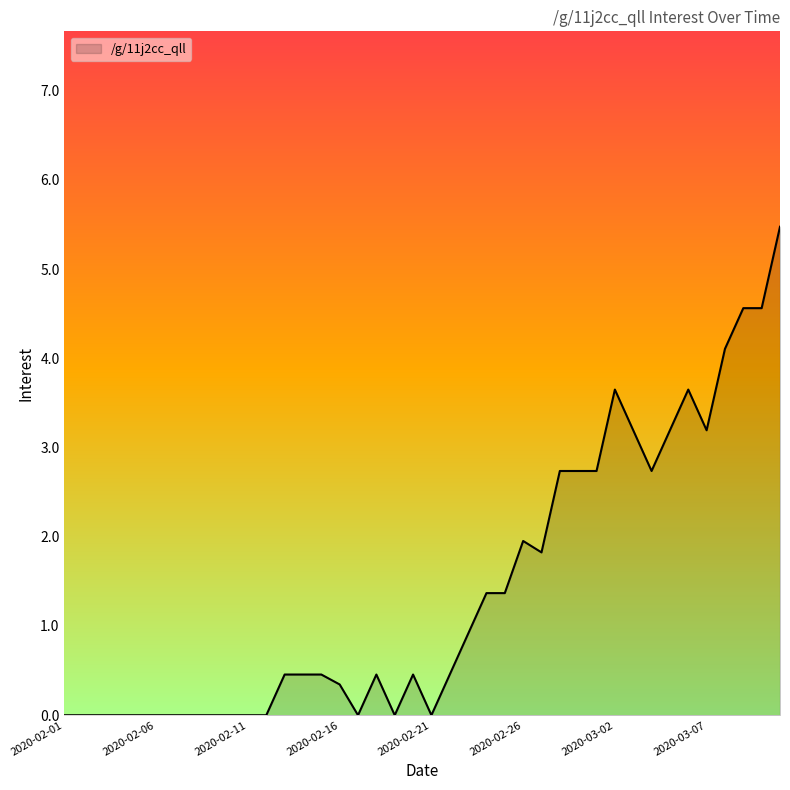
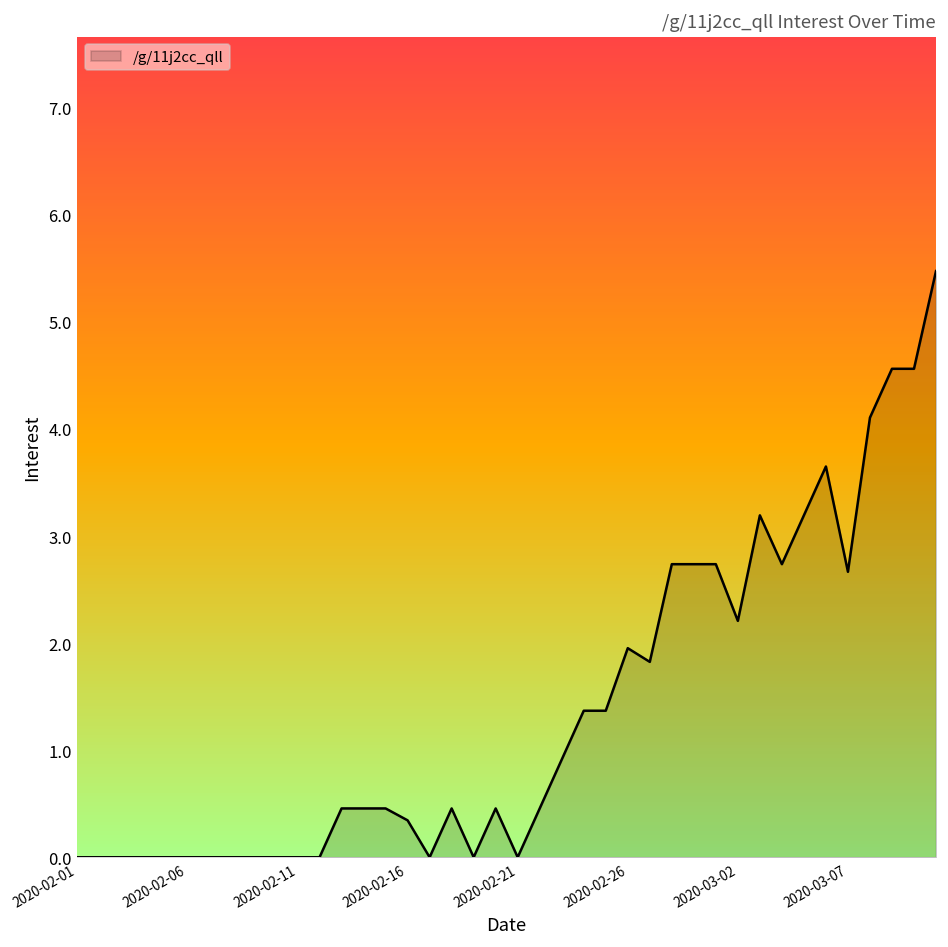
  {
    "2020-02-01": 0.0,
    "2020-02-06": 0.0,
    "2020-02-11": 0.0,
    "2020-02-16": 0.3,
    "2020-02-21": 0.0,
    "2020-02-26": 2.0,
-   "2020-03-02": 3.6,
-   "2020-03-07": 3.2
+   "2020-03-02": 2.2,
+   "2020-03-07": 2.7
  }
